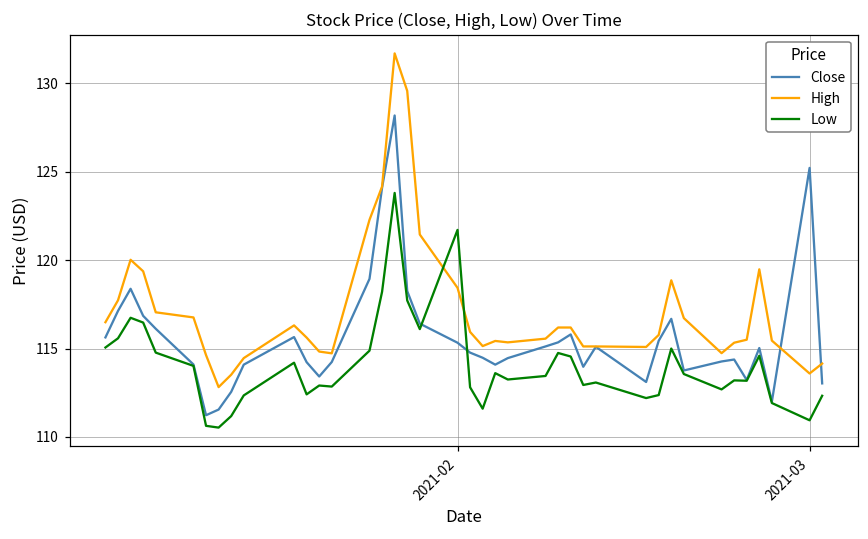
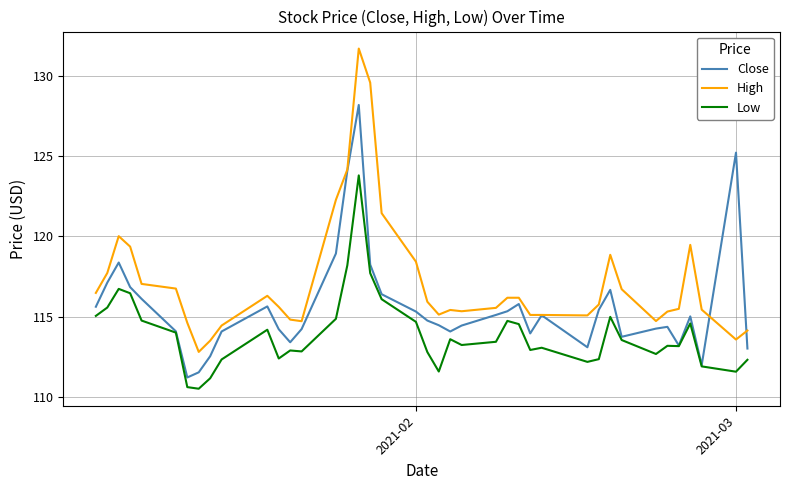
  {
    "Close": {
      "2021-02": 115.3,
      "2021-03": 125.2
    },
    "High": {
      "2021-02": 118.4,
      "2021-03": 113.6
    },
    "Low": {
-     "2021-02": 121.7,
-     "2021-03": 110.9
+     "2021-02": 114.7,
+     "2021-03": 111.6
    }
  }
